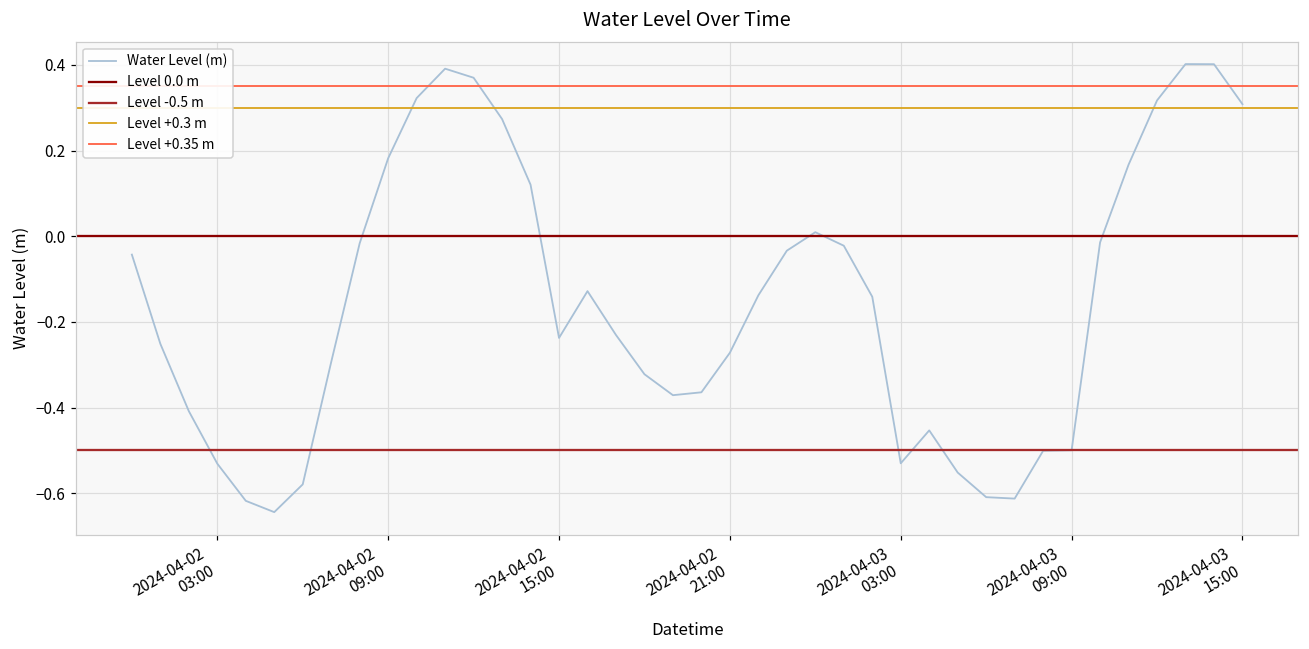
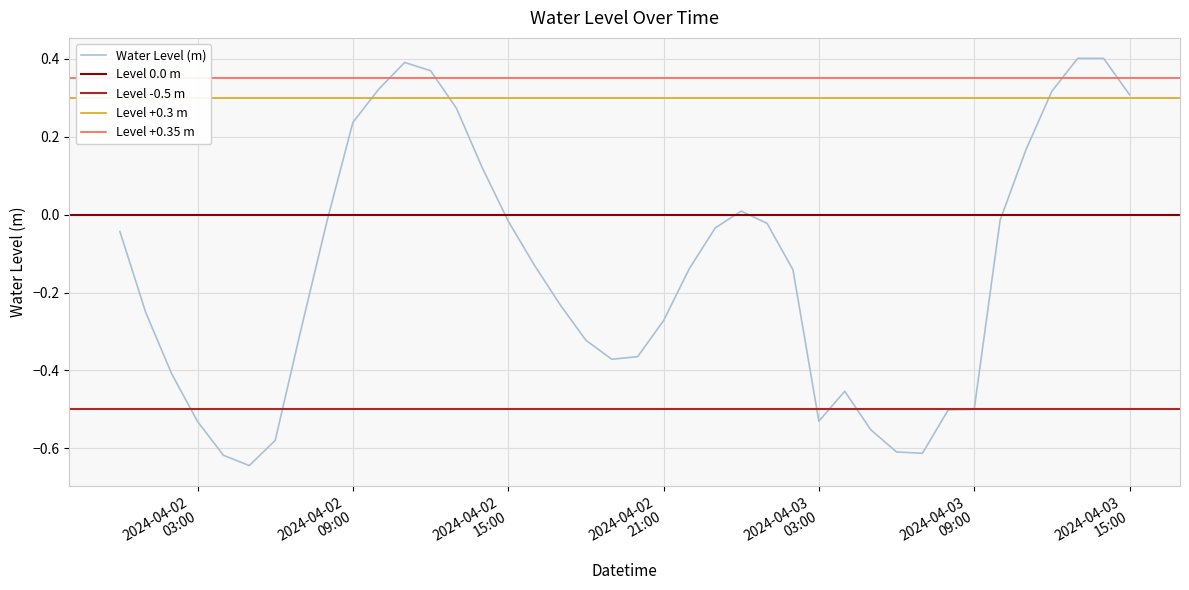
  {
    "2024-04-02 03:00": -0.53,
-   "2024-04-02 09:00": 0.18,
-   "2024-04-02 15:00": -0.24,
+   "2024-04-02 09:00": 0.24,
+   "2024-04-02 15:00": -0.02,
    "2024-04-02 21:00": -0.27,
    "2024-04-03 03:00": -0.53,
    "2024-04-03 09:00": -0.50,
    "2024-04-03 15:00": 0.31
  }
